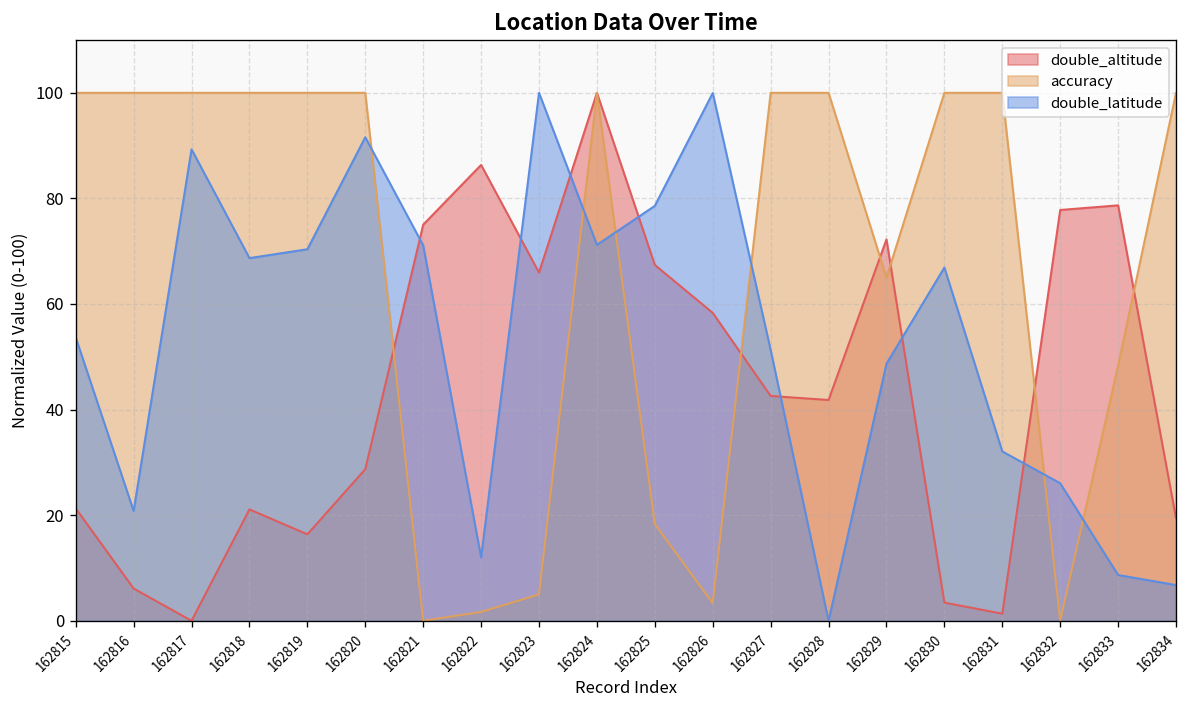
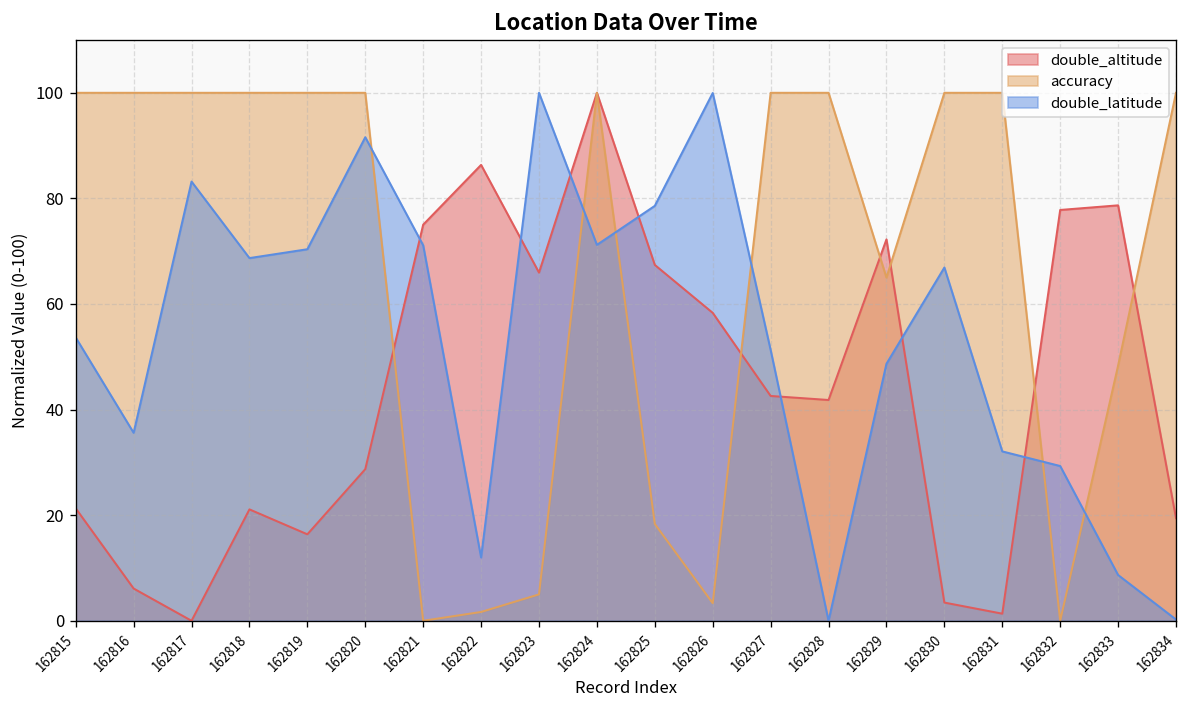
  {
    "double_latitude": {
      "162815": 54,
-     "162816": 21,
-     "162817": 89,
+     "162816": 36,
+     "162817": 83,
      "162818": 69,
      "162819": 70,
      "162820": 92,
      "162821": 71,
      "162822": 12,
      "162823": 100,
      "162824": 71,
      "162825": 79,
      "162826": 100,
      "162827": 51,
      "162828": 0,
      "162829": 49,
      "162830": 67,
      "162831": 32,
-     "162832": 26,
+     "162832": 29,
      "162833": 9,
-     "162834": 7
+     "162834": 0
    }
  }
